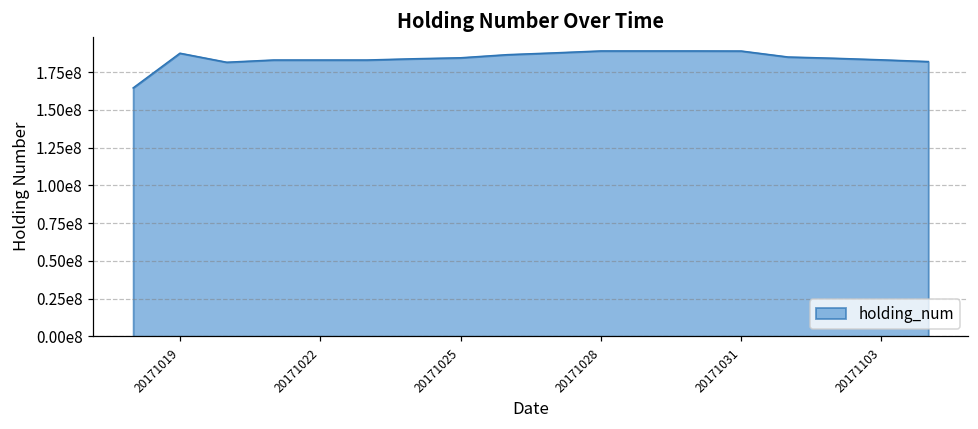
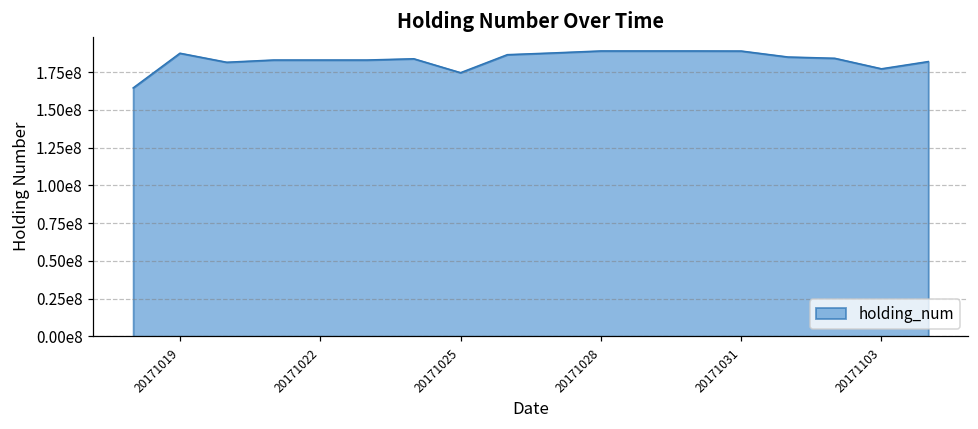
  {
    "20171019": 188000000,
-   "20171025": 185000000,
+   "20171025": 175000000,
    "20171028": 189000000,
    "20171031": 189000000,
-   "20171103": 183000000
+   "20171103": 177000000
  }
